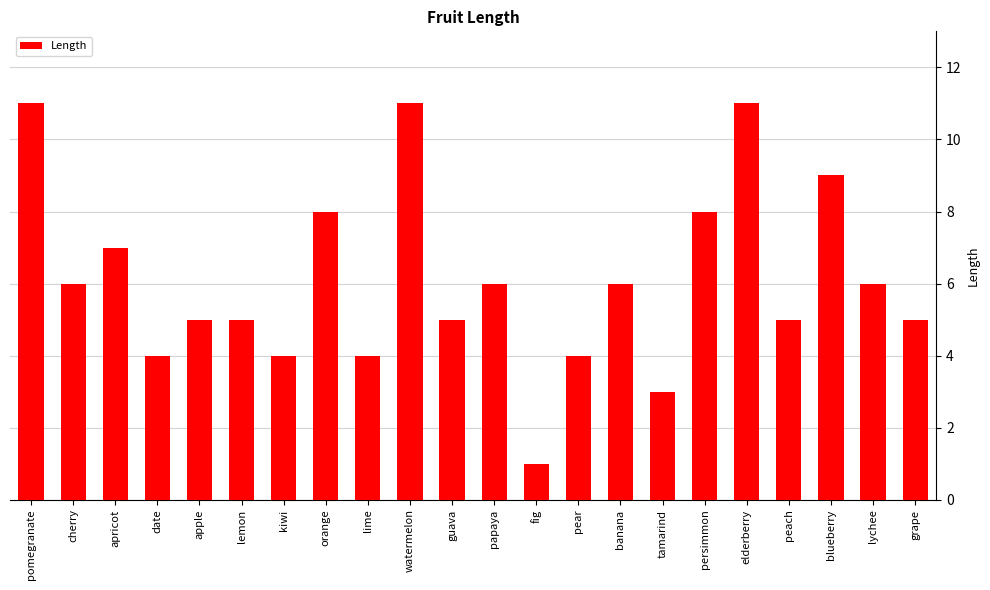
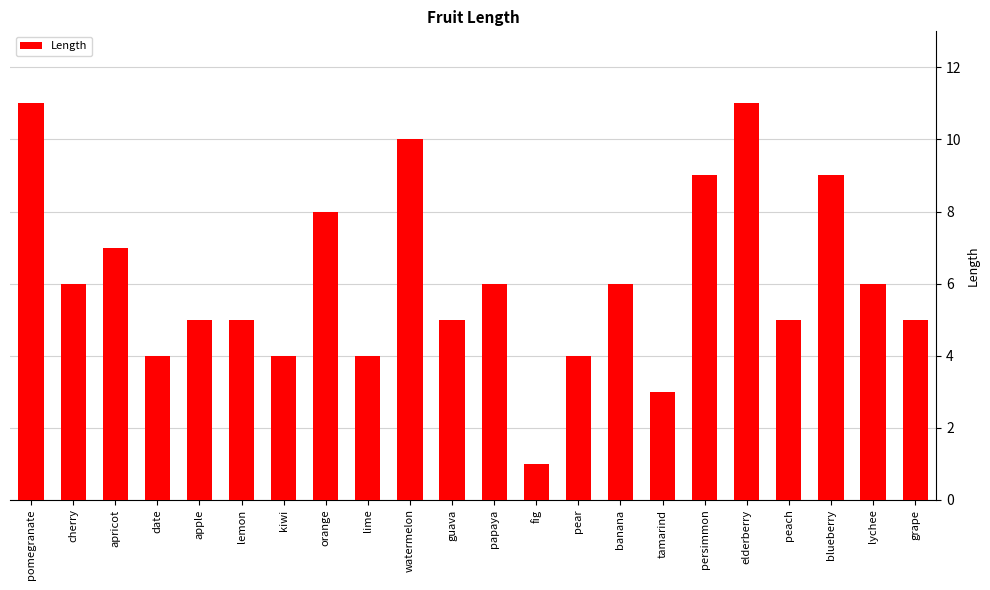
  {
    "pomegranate": 11,
    "cherry": 6,
    "apricot": 7,
    "date": 4,
    "apple": 5,
    "lemon": 5,
    "kiwi": 4,
    "orange": 8,
    "lime": 4,
-   "watermelon": 11,
+   "watermelon": 10,
    "guava": 5,
    "papaya": 6,
    "fig": 1,
    "pear": 4,
    "banana": 6,
    "tamarind": 3,
-   "persimmon": 8,
+   "persimmon": 9,
    "elderberry": 11,
    "peach": 5,
    "blueberry": 9,
    "lychee": 6,
    "grape": 5
  }
